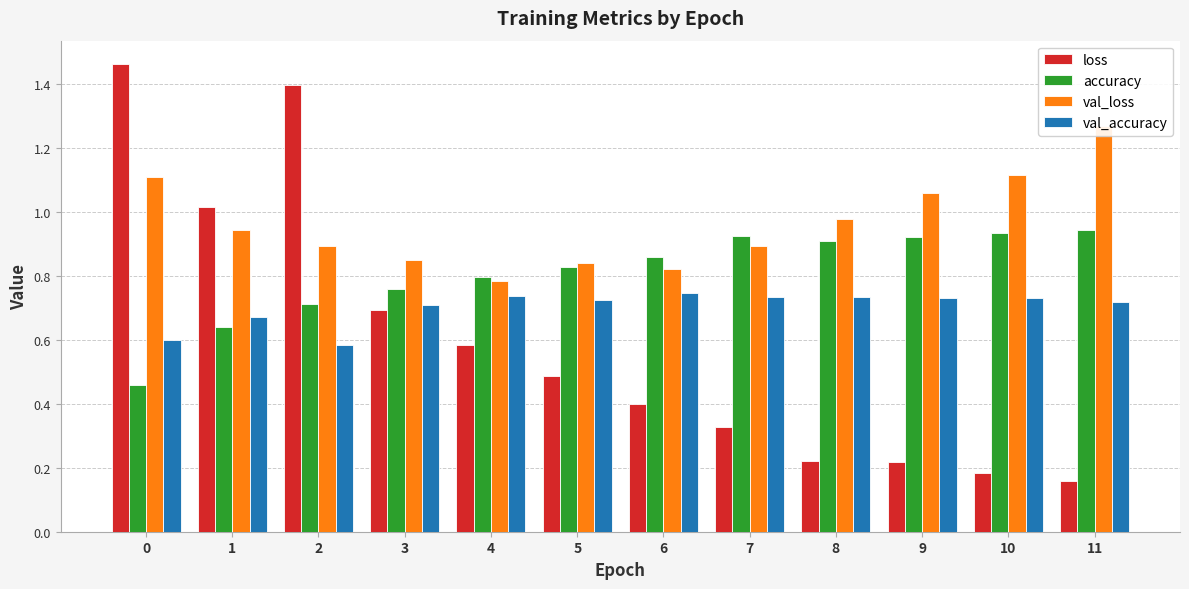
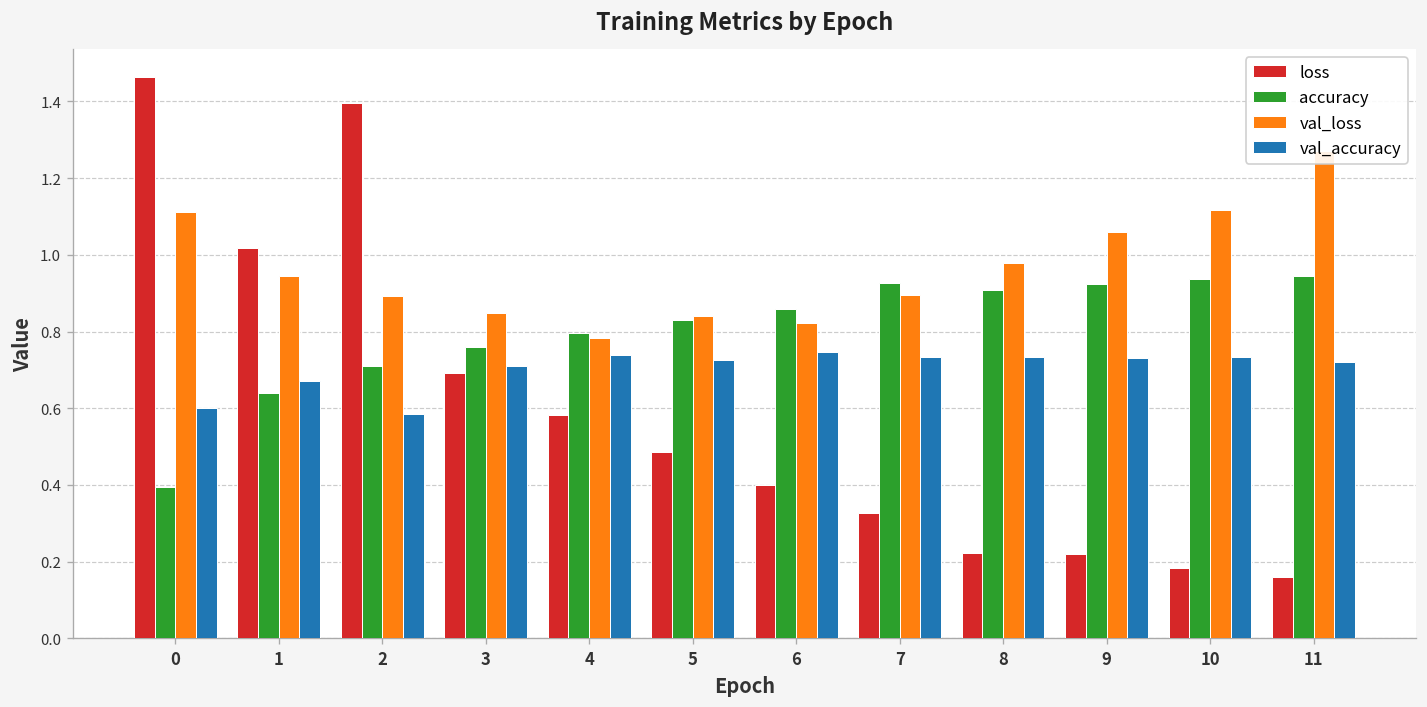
  {
    "loss": {
      "0": 1.46,
      "1": 1.02,
      "2": 1.40,
      "3": 0.69,
      "4": 0.58,
      "5": 0.49,
      "6": 0.40,
      "7": 0.33,
      "8": 0.22,
      "9": 0.22,
      "10": 0.18,
      "11": 0.16
    },
    "accuracy": {
-     "0": 0.46,
+     "0": 0.39,
      "1": 0.64,
      "2": 0.71,
      "3": 0.76,
      "4": 0.80,
      "5": 0.83,
      "6": 0.86,
      "7": 0.93,
      "8": 0.91,
      "9": 0.92,
      "10": 0.94,
      "11": 0.94
    },
    "val_loss": {
      "0": 1.11,
      "1": 0.94,
      "2": 0.89,
      "3": 0.85,
      "4": 0.78,
      "5": 0.84,
      "6": 0.82,
      "7": 0.90,
      "8": 0.98,
      "9": 1.06,
      "10": 1.12
    },
    "val_accuracy": {
      "0": 0.60,
      "1": 0.67,
      "2": 0.58,
      "3": 0.71,
      "4": 0.74,
      "5": 0.73,
      "6": 0.75,
      "7": 0.73,
      "8": 0.73,
      "9": 0.73,
      "10": 0.73,
      "11": 0.72
    }
  }
